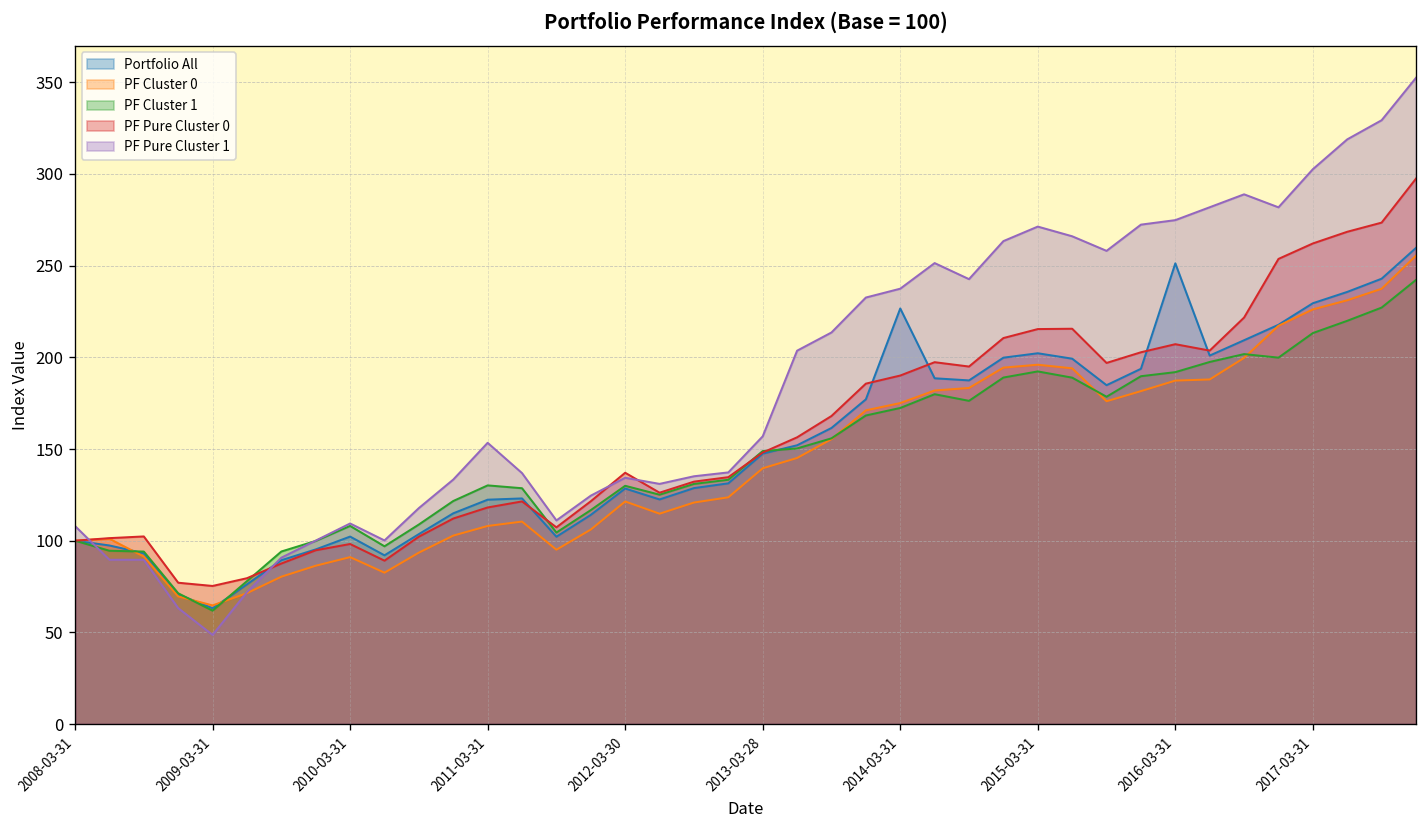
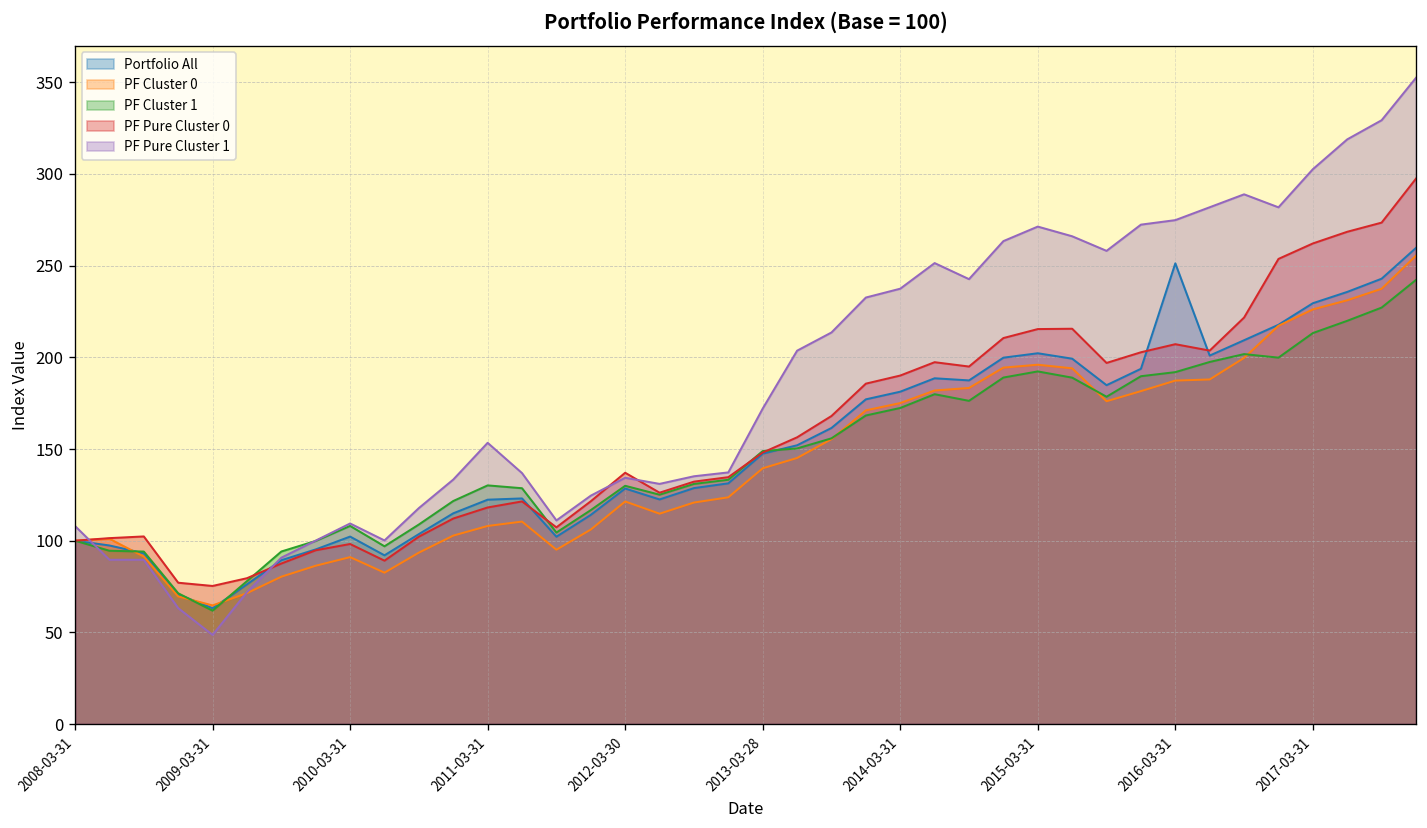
  {
    "Portfolio All": {
      "2010-03-31": 102,
      "2011-03-31": 122,
-     "2014-03-31": 227,
+     "2014-03-31": 181,
      "2015-03-31": 202,
      "2016-03-31": 251,
      "2017-03-31": 230
    },
    "PF Cluster 1": {
      "2011-03-31": 130,
      "2014-03-31": 172,
      "2015-03-31": 192,
      "2016-03-31": 192,
      "2017-03-31": 213
    },
    "PF Pure Cluster 1": {
      "2008-03-31": 108,
      "2009-03-31": 49,
      "2011-03-31": 153,
      "2012-03-30": 134,
-     "2013-03-28": 157,
+     "2013-03-28": 172,
      "2014-03-31": 237,
      "2015-03-31": 271,
      "2016-03-31": 275,
      "2017-03-31": 303
    }
  }
